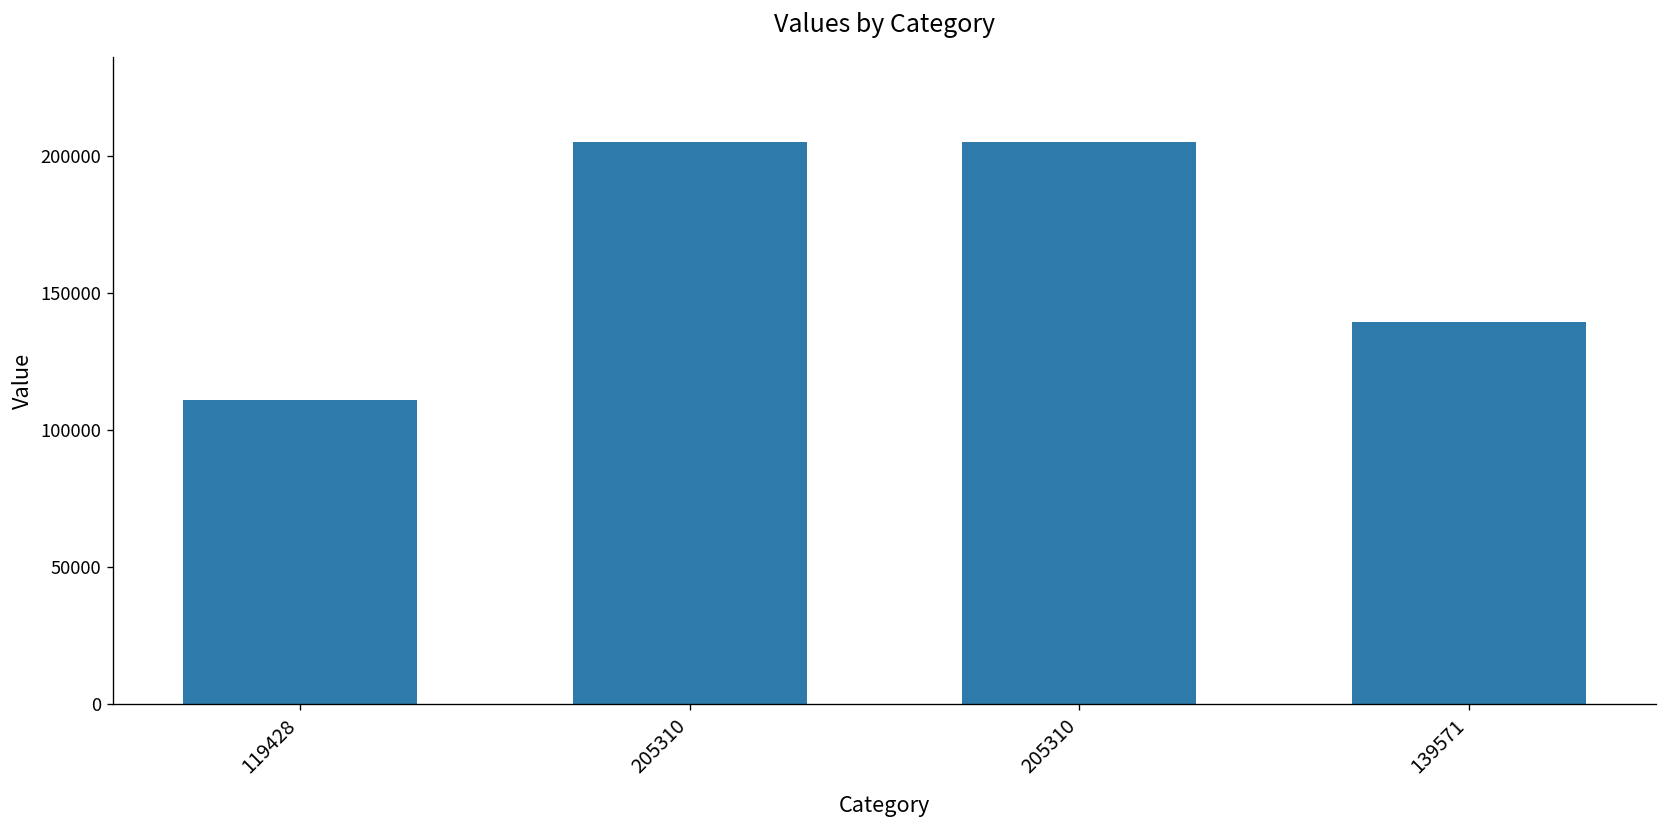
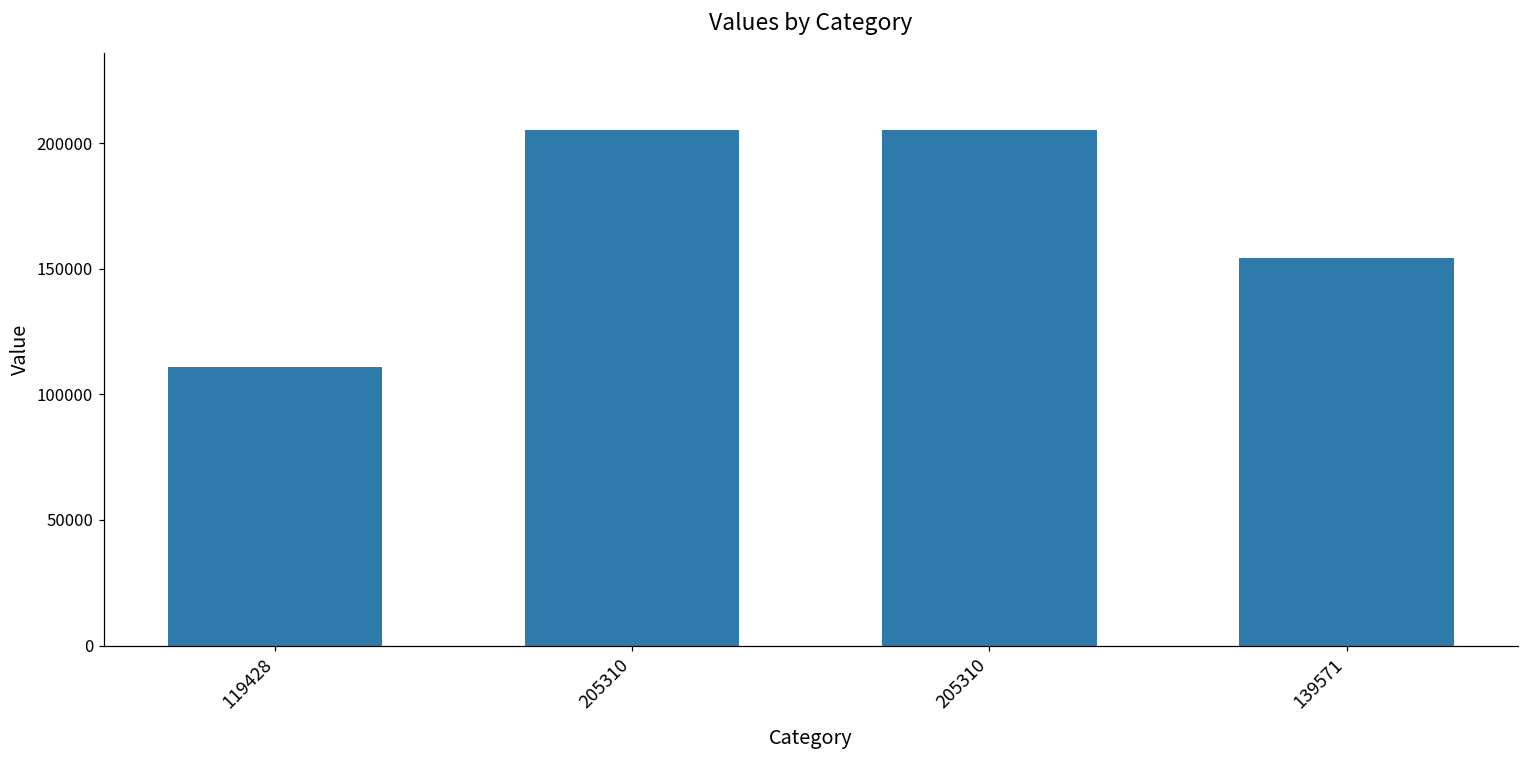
  {
    "119428": 111000,
-   "139571": 140000
+   "139571": 154000
  }
